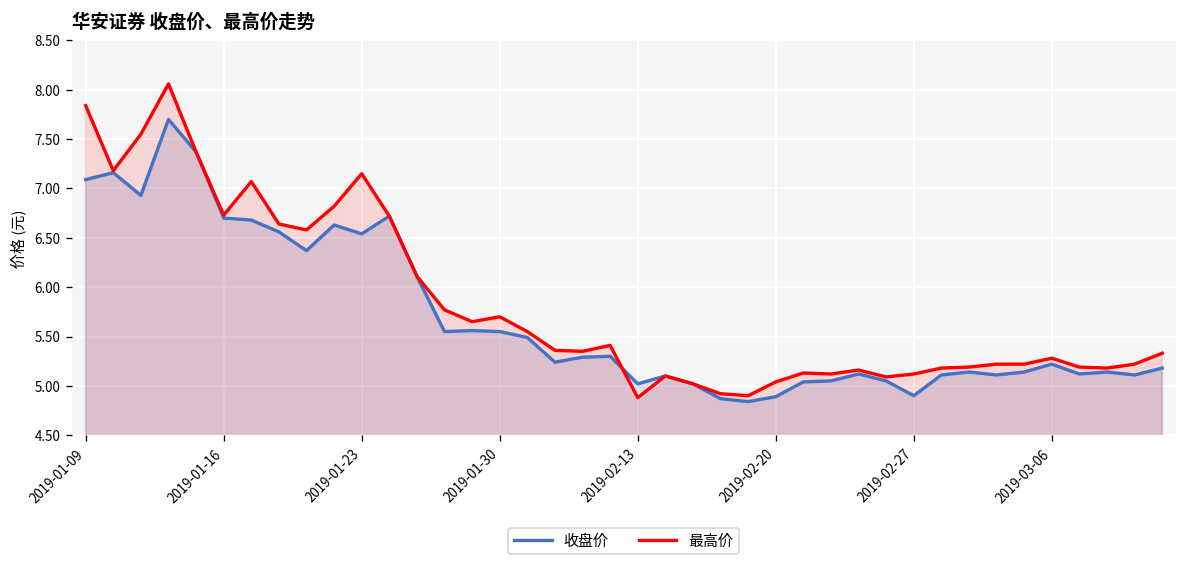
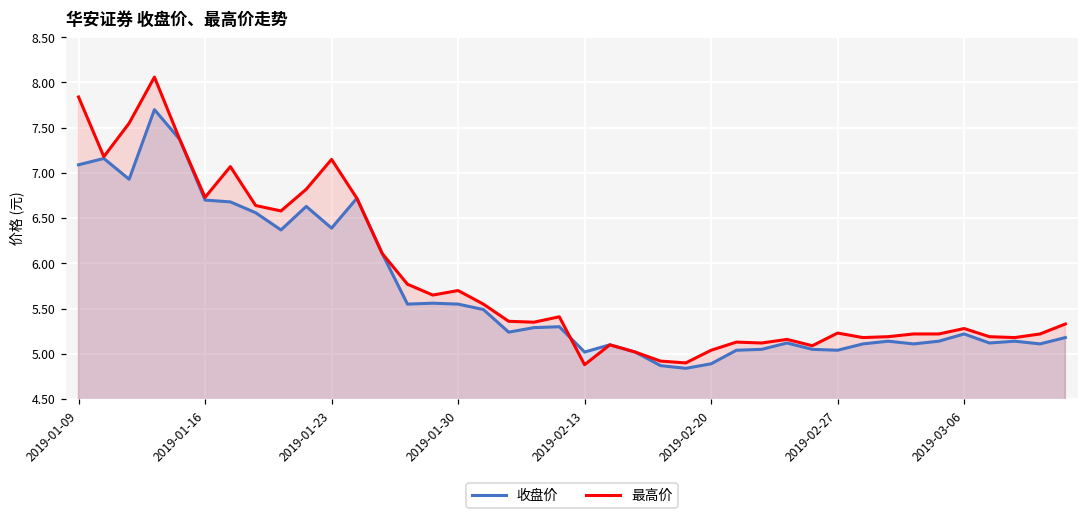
  {
    "收盘价": {
      "2019-01-09": 7.1,
-     "2019-01-23": 6.5,
+     "2019-01-23": 6.4,
      "2019-01-30": 5.6,
      "2019-02-13": 5.0,
      "2019-02-20": 4.9,
-     "2019-02-27": 4.9,
+     "2019-02-27": 5.0,
      "2019-03-06": 5.2
    },
    "最高价": {
      "2019-01-09": 7.8,
      "2019-01-23": 7.2,
      "2019-01-30": 5.7,
      "2019-02-13": 4.9,
      "2019-02-20": 5.0,
-     "2019-02-27": 5.1,
+     "2019-02-27": 5.2,
      "2019-03-06": 5.3
    }
  }
